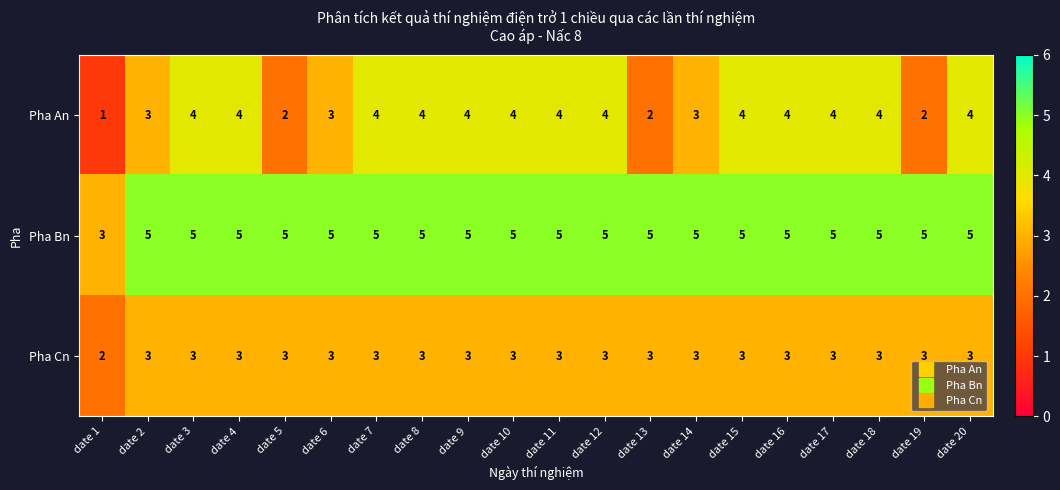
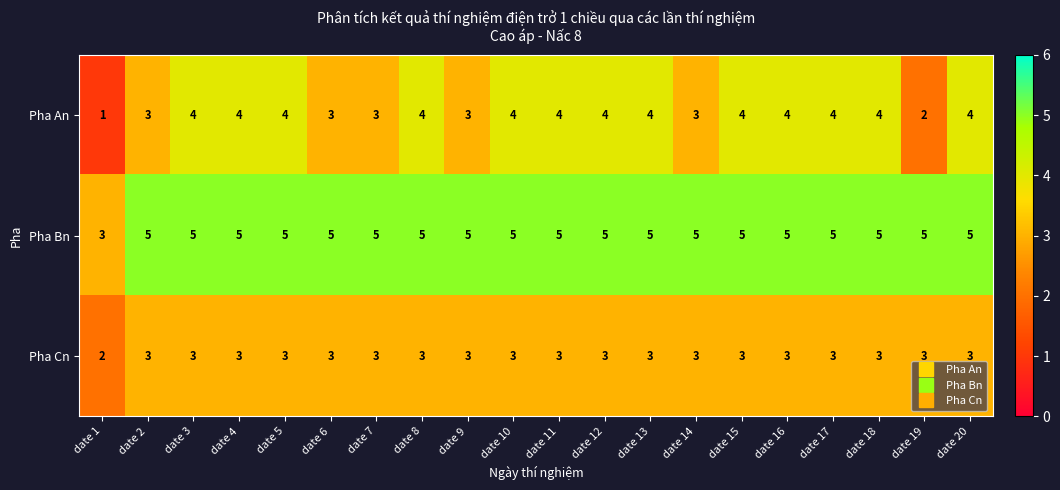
  {
    "Pha An": {
      "date 1": 1,
      "date 2": 3,
      "date 3": 4,
      "date 4": 4,
-     "date 5": 2,
+     "date 5": 4,
      "date 6": 3,
-     "date 7": 4,
+     "date 7": 3,
      "date 8": 4,
-     "date 9": 4,
+     "date 9": 3,
      "date 10": 4,
      "date 11": 4,
      "date 12": 4,
-     "date 13": 2,
+     "date 13": 4,
      "date 14": 3,
      "date 15": 4,
      "date 16": 4,
      "date 17": 4,
      "date 18": 4,
      "date 19": 2,
      "date 20": 4
    },
    "Pha Bn": {
      "date 1": 3,
      "date 2": 5,
      "date 3": 5,
      "date 4": 5,
      "date 5": 5,
      "date 6": 5,
      "date 7": 5,
      "date 8": 5,
      "date 9": 5,
      "date 10": 5,
      "date 11": 5,
      "date 12": 5,
      "date 13": 5,
      "date 14": 5,
      "date 15": 5,
      "date 16": 5,
      "date 17": 5,
      "date 18": 5,
      "date 19": 5,
      "date 20": 5
    },
    "Pha Cn": {
      "date 1": 2,
      "date 2": 3,
      "date 3": 3,
      "date 4": 3,
      "date 5": 3,
      "date 6": 3,
      "date 7": 3,
      "date 8": 3,
      "date 9": 3,
      "date 10": 3,
      "date 11": 3,
      "date 12": 3,
      "date 13": 3,
      "date 14": 3,
      "date 15": 3,
      "date 16": 3,
      "date 17": 3,
      "date 18": 3
    }
  }
